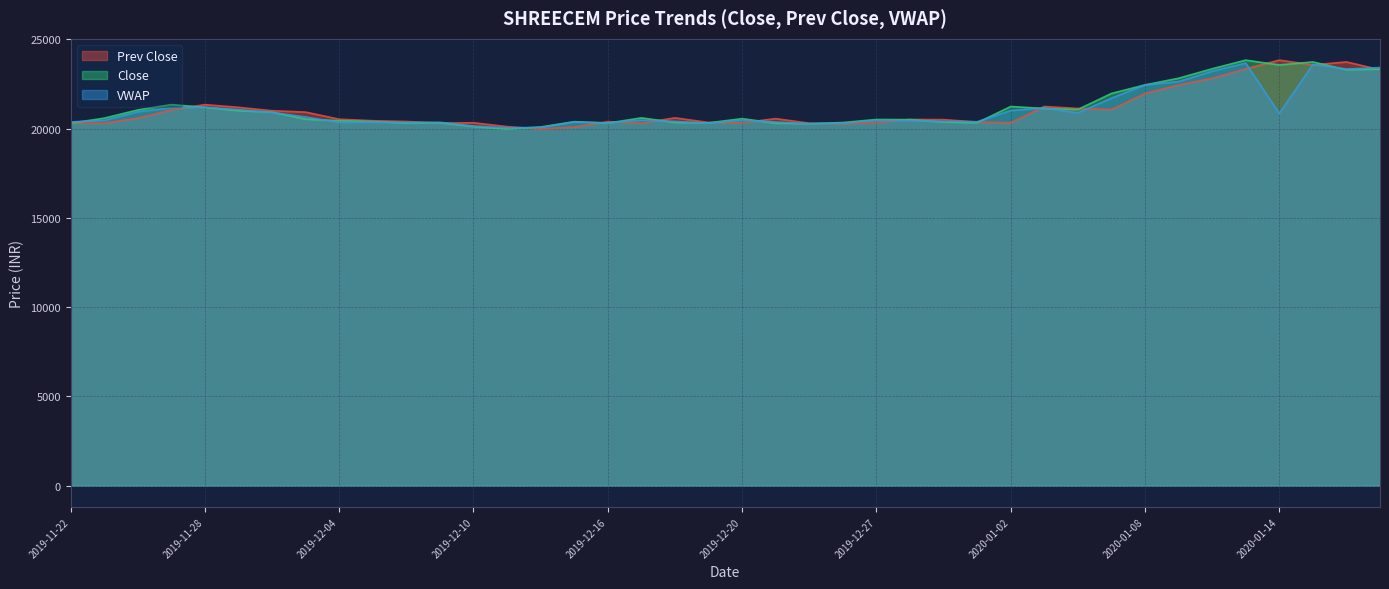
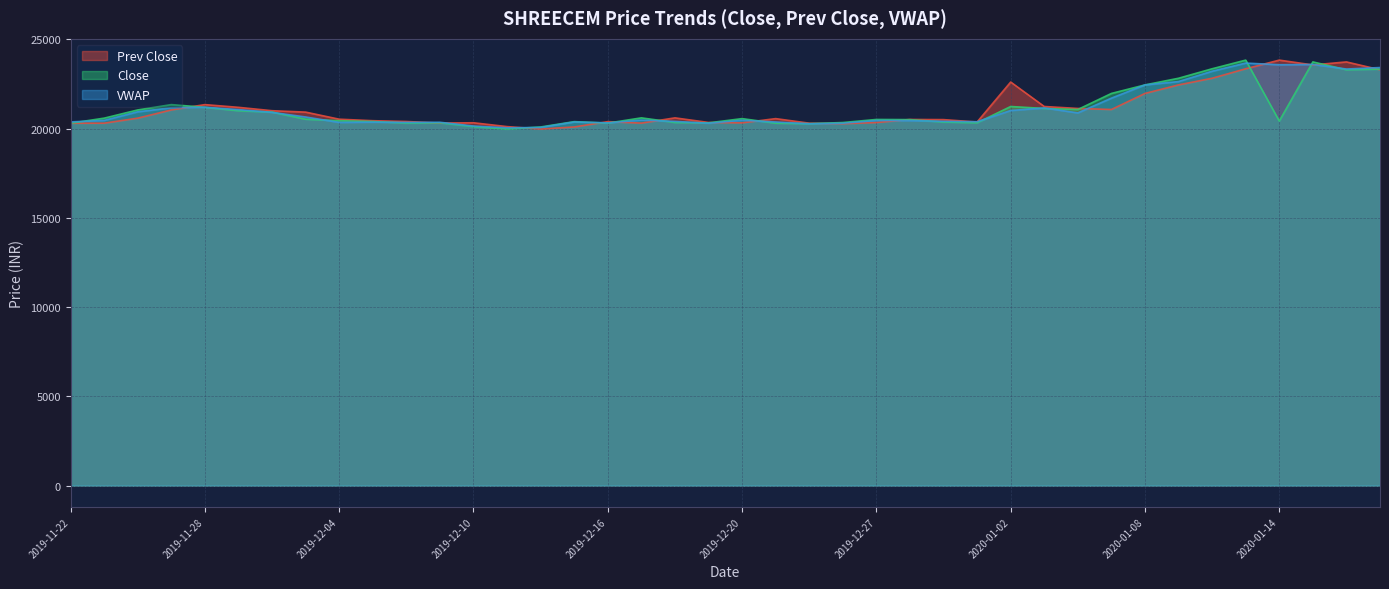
  {
    "Prev Close": {
      "2019-11-28": 21300,
      "2019-12-10": 20300,
-     "2020-01-02": 20300,
+     "2020-01-02": 22600,
      "2020-01-08": 22000,
      "2020-01-14": 23800
    },
    "Close": {
      "2020-01-02": 21200,
-     "2020-01-14": 23600
+     "2020-01-14": 20400
    },
    "VWAP": {
      "2020-01-02": 21000,
-     "2020-01-14": 20800
+     "2020-01-14": 23600
    }
  }
